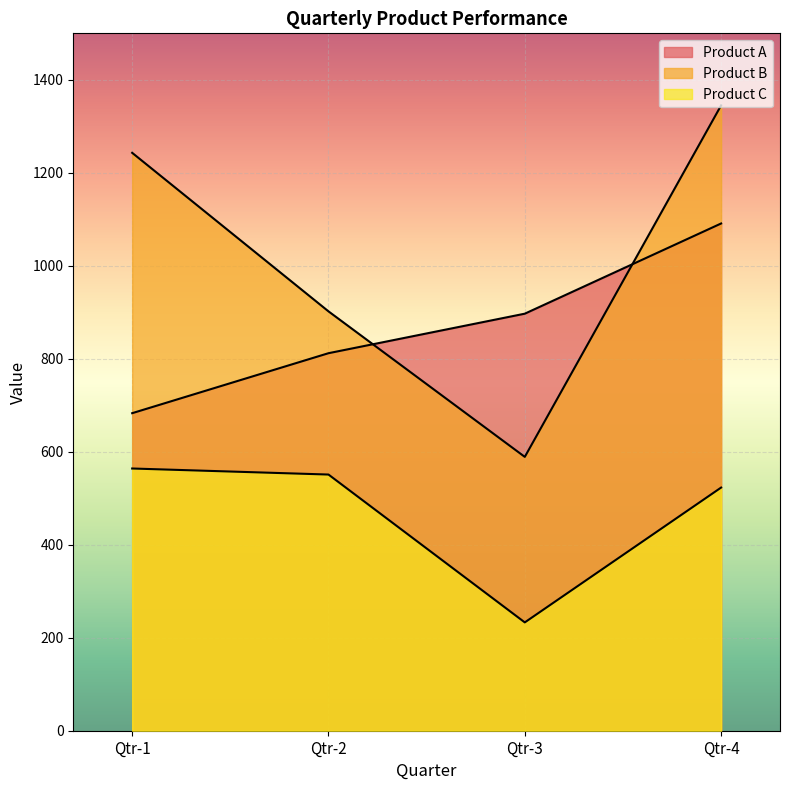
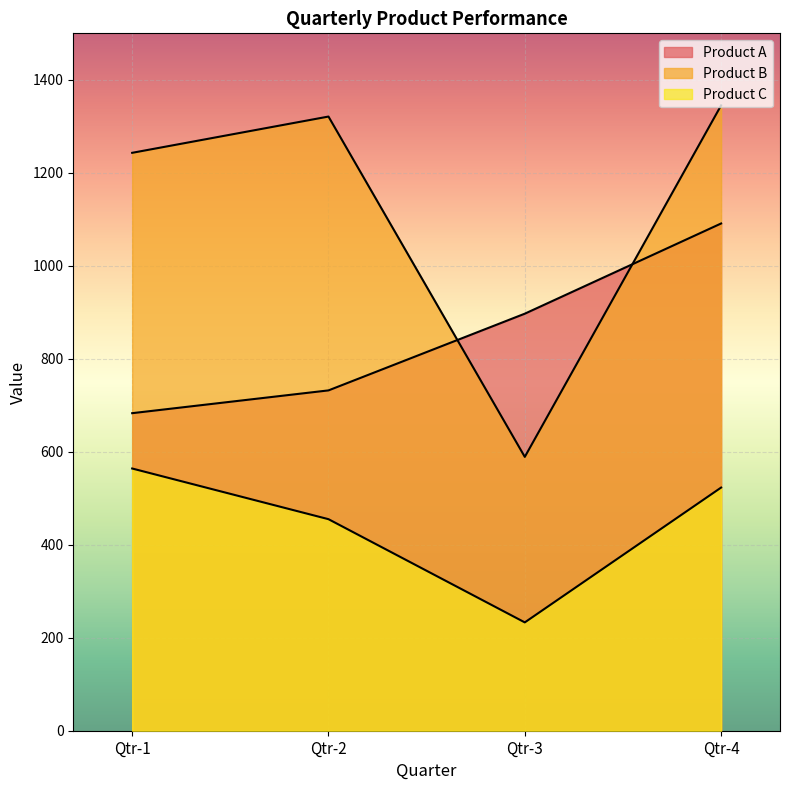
  {
    "Product A": {
      "Qtr-1": 680,
-     "Qtr-2": 810,
+     "Qtr-2": 730,
      "Qtr-3": 900,
      "Qtr-4": 1090
    },
    "Product B": {
      "Qtr-1": 1240,
-     "Qtr-2": 900,
+     "Qtr-2": 1320,
      "Qtr-3": 590
    },
    "Product C": {
      "Qtr-1": 560,
-     "Qtr-2": 550,
+     "Qtr-2": 460,
      "Qtr-3": 230,
      "Qtr-4": 520
    }
  }
